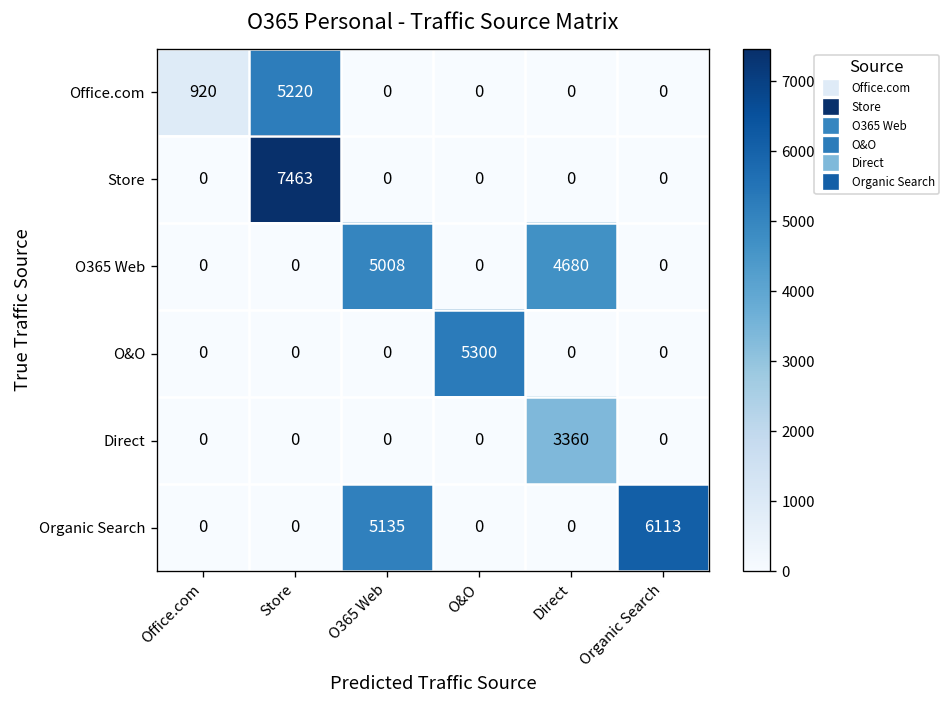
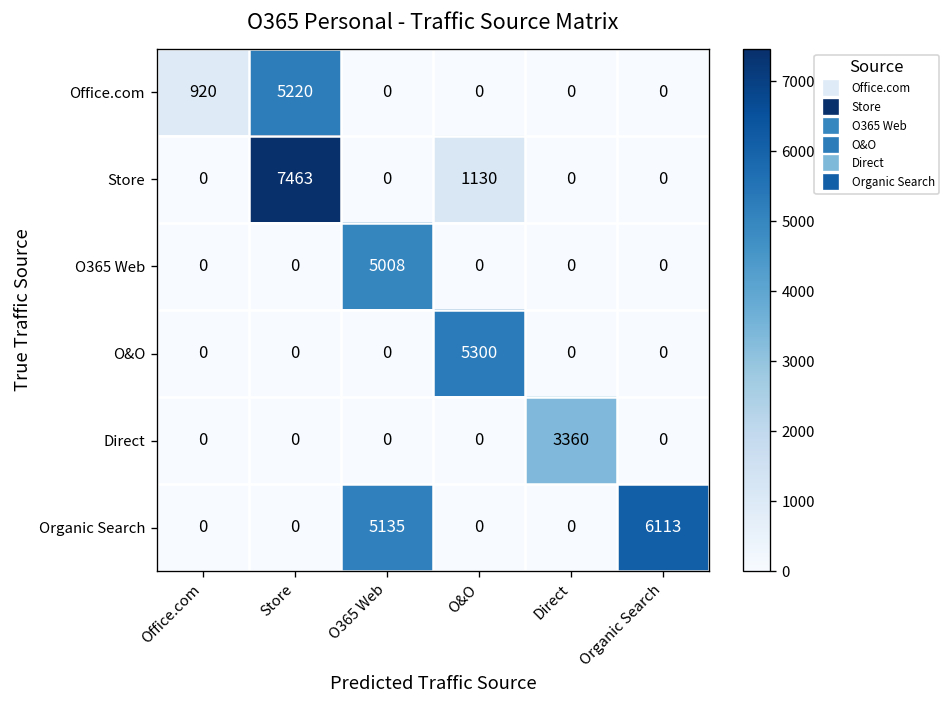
  {
    "Office.com": {
      "Office.com": 920,
      "Store": 5220,
      "O365 Web": 0,
      "O&O": 0,
      "Direct": 0,
      "Organic Search": 0
    },
    "Store": {
      "Office.com": 0,
      "Store": 7463,
      "O365 Web": 0,
-     "O&O": 0,
+     "O&O": 1130,
      "Direct": 0,
      "Organic Search": 0
    },
    "O365 Web": {
      "Office.com": 0,
      "Store": 0,
      "O365 Web": 5008,
      "O&O": 0,
-     "Direct": 4680,
+     "Direct": 0,
      "Organic Search": 0
    },
    "O&O": {
      "Office.com": 0,
      "Store": 0,
      "O365 Web": 0,
      "O&O": 5300,
      "Direct": 0,
      "Organic Search": 0
    },
    "Direct": {
      "Office.com": 0,
      "Store": 0,
      "O365 Web": 0,
      "O&O": 0,
      "Direct": 3360,
      "Organic Search": 0
    },
    "Organic Search": {
      "Office.com": 0,
      "Store": 0,
      "O365 Web": 5135,
      "O&O": 0,
      "Direct": 0,
      "Organic Search": 6113
    }
  }
